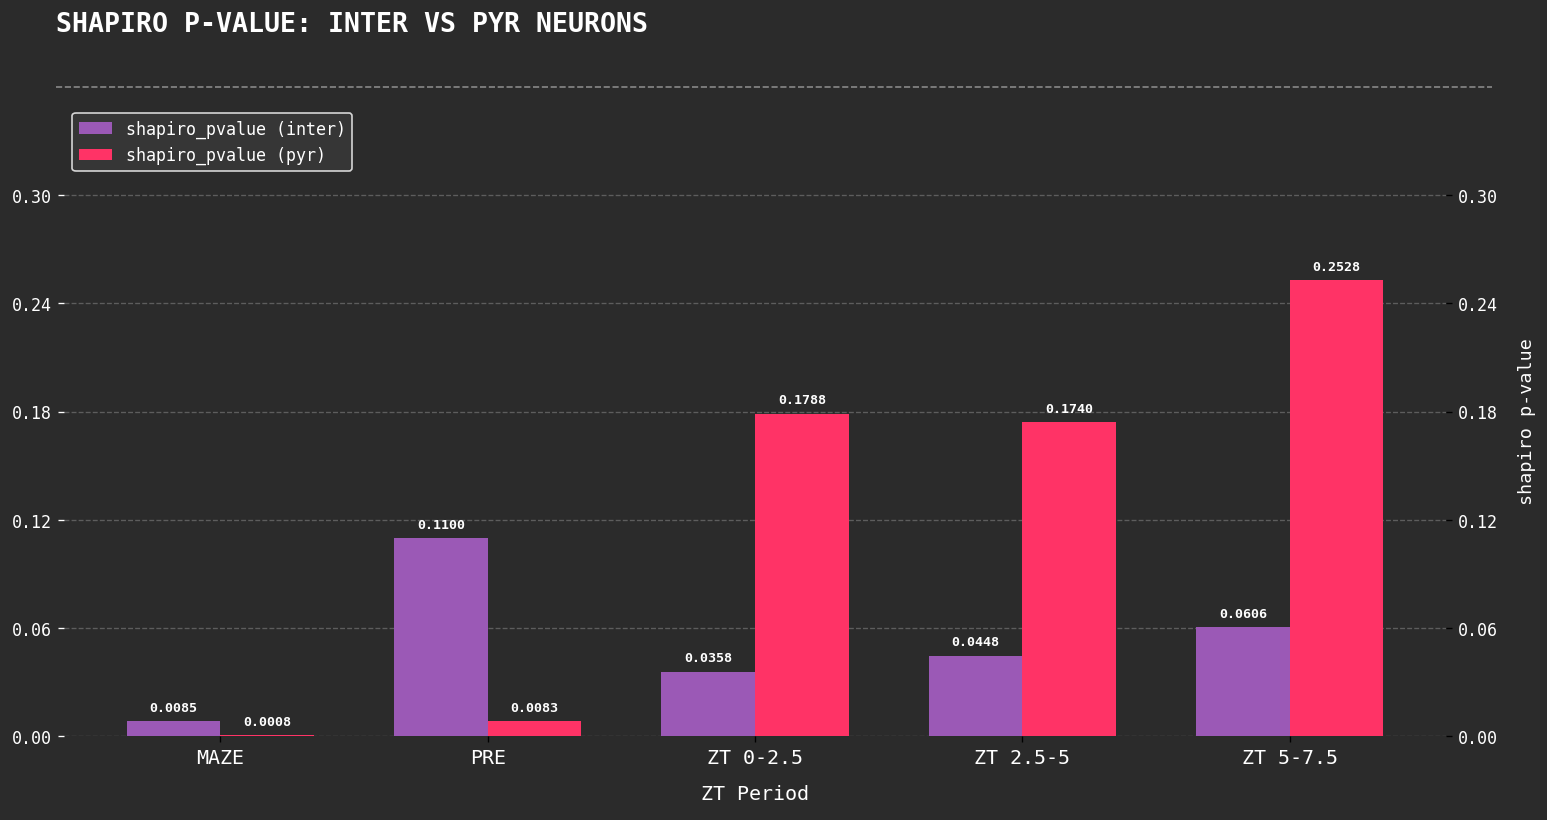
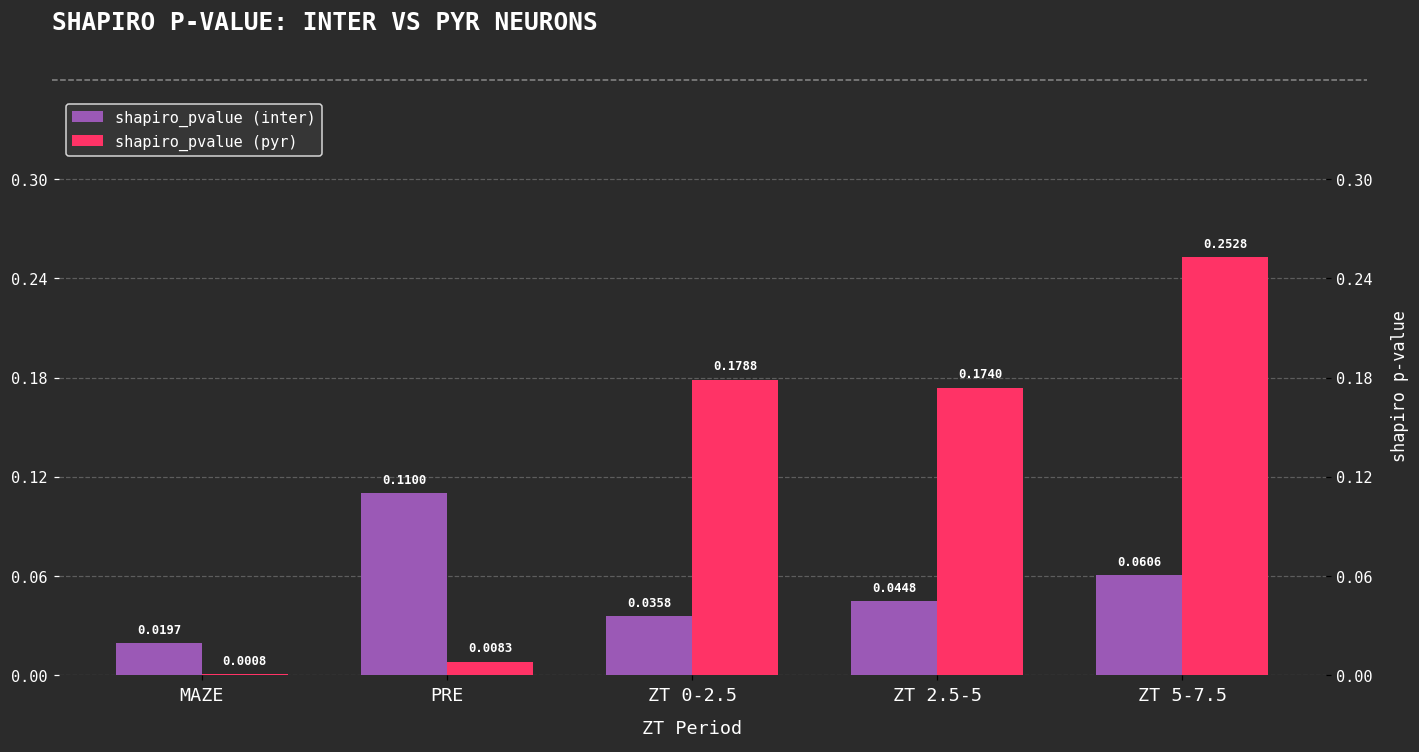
  {
    "shapiro_pvalue (inter)": {
-     "MAZE": 0.0085,
+     "MAZE": 0.0197,
      "PRE": 0.1100,
      "ZT 0-2.5": 0.0358,
      "ZT 2.5-5": 0.0448,
      "ZT 5-7.5": 0.0606
    },
    "shapiro_pvalue (pyr)": {
      "MAZE": 0.0008,
      "PRE": 0.0083,
      "ZT 0-2.5": 0.1788,
      "ZT 2.5-5": 0.1740,
      "ZT 5-7.5": 0.2528
    }
  }
